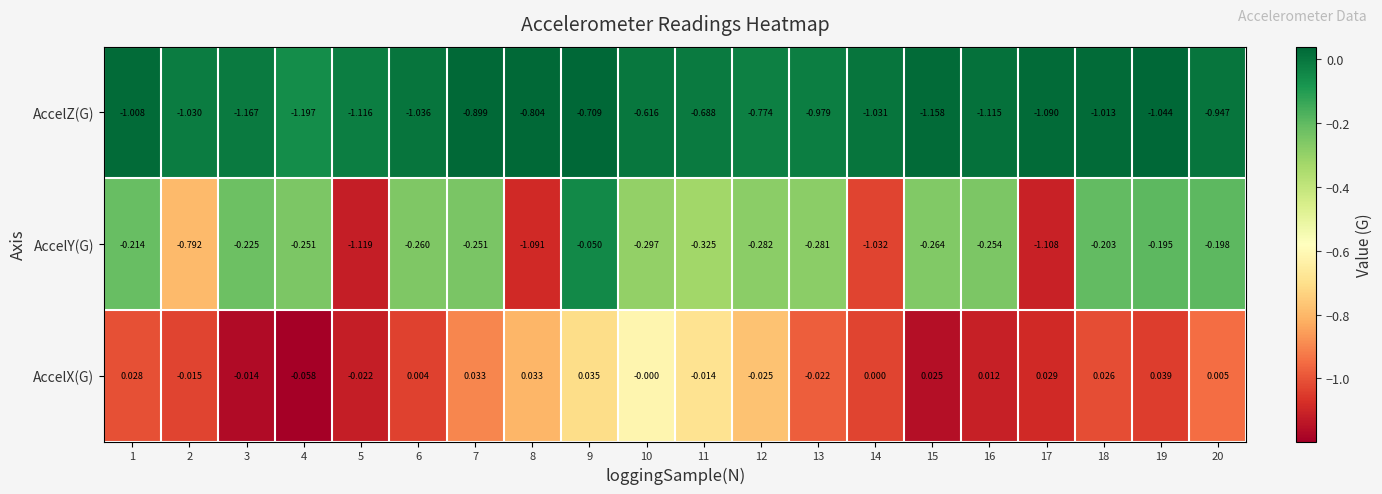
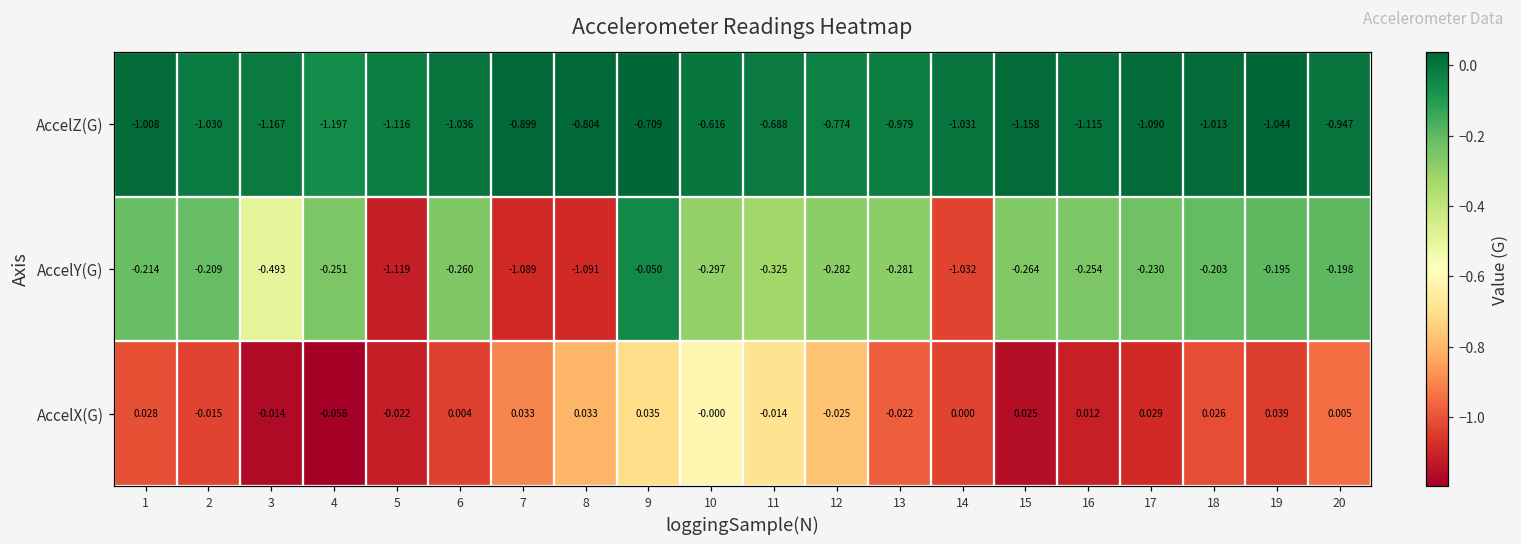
  {
    "AccelZ(G)": {
      "1": -1.008,
      "2": -1.030,
      "3": -1.167,
      "4": -1.197,
      "5": -1.116,
      "6": -1.036,
      "7": -0.899,
      "8": -0.804,
      "9": -0.709,
      "10": -0.616,
      "11": -0.688,
      "12": -0.774,
      "13": -0.979,
      "14": -1.031,
      "15": -1.158,
      "16": -1.115,
      "17": -1.090,
      "18": -1.013,
      "19": -1.044,
      "20": -0.947
    },
    "AccelY(G)": {
      "1": -0.214,
-     "2": -0.792,
-     "3": -0.225,
+     "2": -0.209,
+     "3": -0.493,
      "4": -0.251,
      "5": -1.119,
      "6": -0.260,
-     "7": -0.251,
+     "7": -1.089,
      "8": -1.091,
      "9": -0.050,
      "10": -0.297,
      "11": -0.325,
      "12": -0.282,
      "13": -0.281,
      "14": -1.032,
      "15": -0.264,
      "16": -0.254,
-     "17": -1.108,
+     "17": -0.230,
      "18": -0.203,
      "19": -0.195,
      "20": -0.198
    },
    "AccelX(G)": {
      "1": 0.028,
      "2": -0.015,
      "3": -0.014,
      "4": -0.058,
      "5": -0.022,
      "6": 0.004,
      "7": 0.033,
      "8": 0.033,
      "9": 0.035,
      "10": -0.000,
      "11": -0.014,
      "12": -0.025,
      "13": -0.022,
      "14": 0.000,
      "15": 0.025,
      "16": 0.012,
      "17": 0.029,
      "18": 0.026,
      "19": 0.039,
      "20": 0.005
    }
  }
